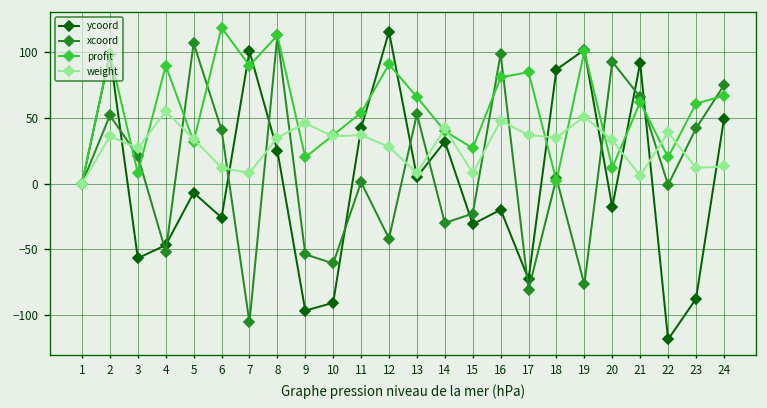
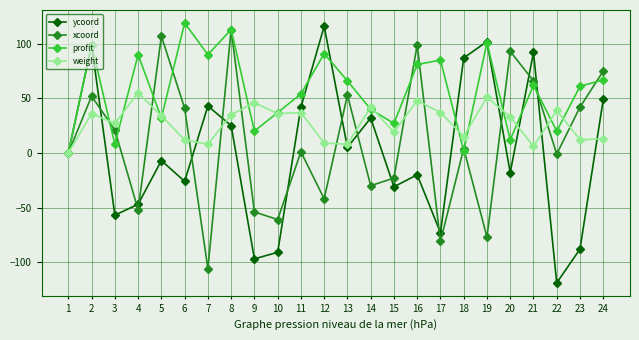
  {
    "ycoord": {
      "3": -57,
      "4": -47,
      "5": -7,
      "6": -26,
-     "7": 101,
+     "7": 43,
      "8": 25,
      "9": -97,
      "10": -91,
      "11": 42,
      "12": 116,
      "13": 5,
      "14": 32,
      "15": -31,
      "16": -20,
      "17": -73,
      "18": 87,
      "20": -18,
      "21": 92,
      "22": -119,
      "23": -88,
      "24": 49
    },
    "xcoord": {
      "2": 52,
      "3": 21,
      "4": -52,
      "5": 107,
      "6": 41,
      "7": -106,
      "9": -54,
      "10": -61,
      "11": 1,
      "12": -42,
      "13": 53,
      "14": -30,
      "15": -23,
      "16": 99,
      "17": -81,
      "19": -77,
      "20": 93,
      "21": 66,
      "22": -1,
      "23": 42,
      "24": 75
    },
    "profit": {
      "3": 8,
      "4": 90,
      "6": 119,
      "7": 90,
      "9": 20,
      "11": 54,
      "12": 91,
      "13": 66,
      "15": 27,
      "16": 81,
      "17": 85,
      "20": 12,
      "21": 62,
      "22": 20,
      "23": 61,
      "24": 67
    },
    "weight": {
      "2": 36,
      "3": 27,
      "4": 55,
      "6": 12,
      "7": 8,
      "8": 35,
      "9": 46,
      "11": 37,
-     "12": 28,
+     "12": 9,
      "13": 8,
-     "15": 8,
+     "15": 19,
      "16": 48,
      "17": 37,
-     "18": 35,
+     "18": 15,
      "19": 51,
      "20": 33,
      "21": 6,
      "22": 39,
      "23": 12,
      "24": 13
    }
  }
